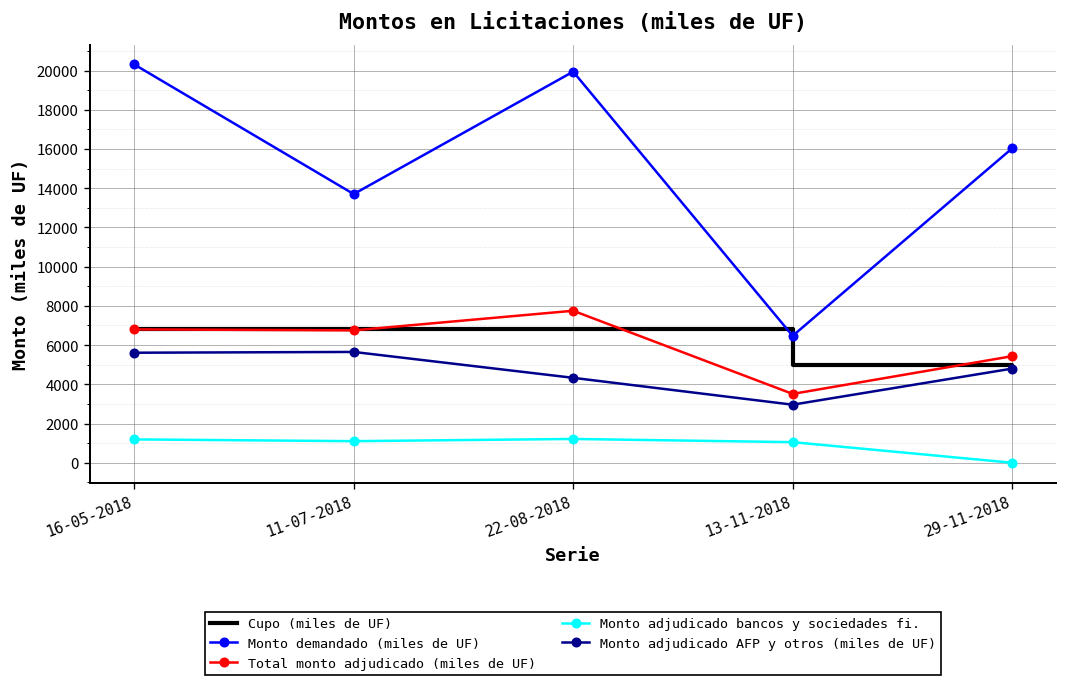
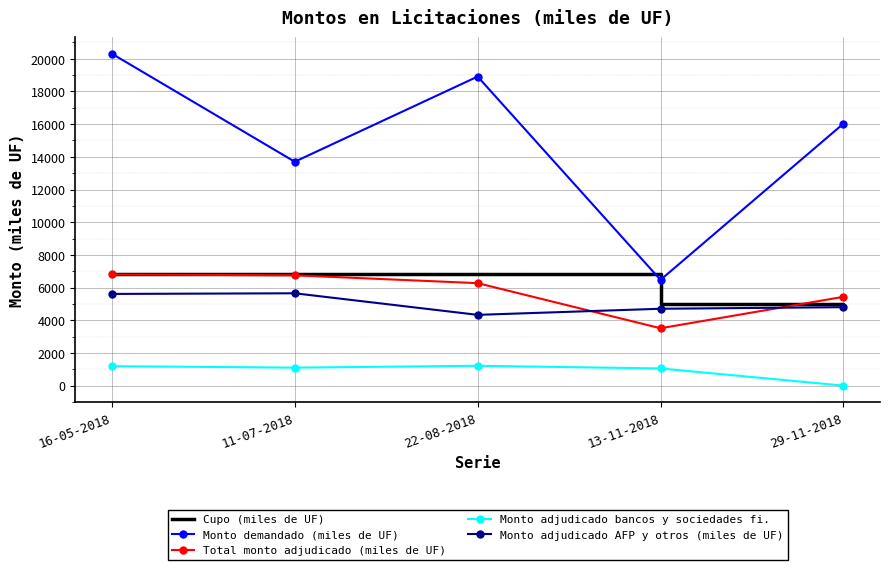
  {
    "Cupo (miles de UF)": {
      "22-08-2018": 6800,
      "13-11-2018": 5000
    },
    "Monto demandado (miles de UF)": {
      "16-05-2018": 20300,
      "11-07-2018": 13700,
-     "22-08-2018": 19900,
+     "22-08-2018": 18900,
      "13-11-2018": 6500,
      "29-11-2018": 16000
    },
    "Total monto adjudicado (miles de UF)": {
-     "22-08-2018": 7800,
+     "22-08-2018": 6300,
      "13-11-2018": 3500,
      "29-11-2018": 5400
    },
    "Monto adjudicado bancos y sociedades fi.": {
      "16-05-2018": 1200,
      "11-07-2018": 1100,
      "22-08-2018": 1200,
      "13-11-2018": 1100,
      "29-11-2018": 0
    },
    "Monto adjudicado AFP y otros (miles de UF)": {
      "16-05-2018": 5600,
      "11-07-2018": 5700,
      "22-08-2018": 4300,
-     "13-11-2018": 3000
+     "13-11-2018": 4700
    }
  }
